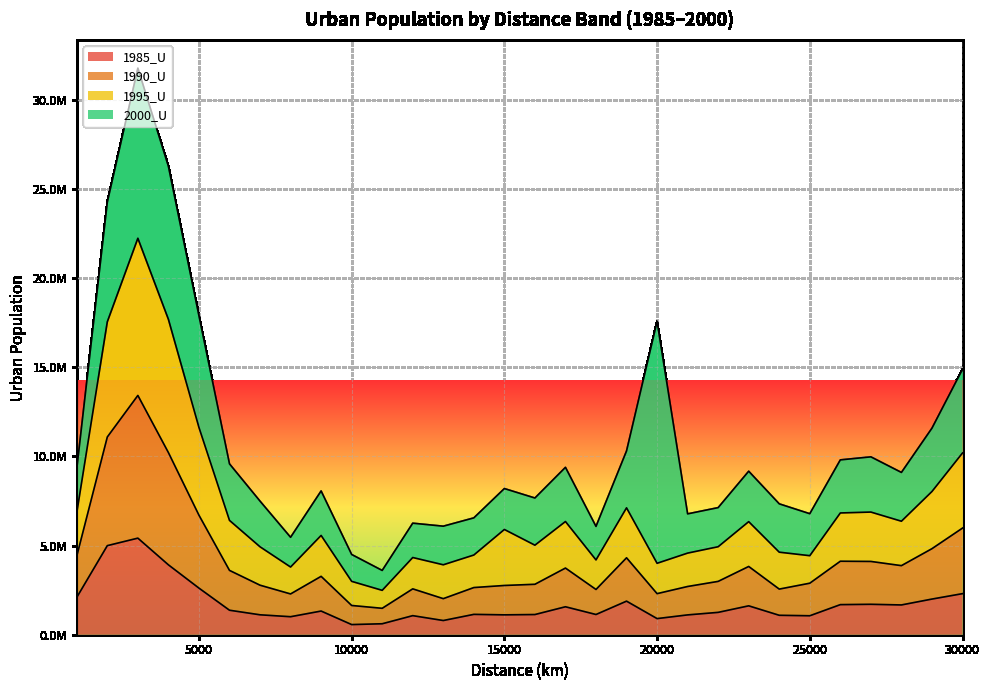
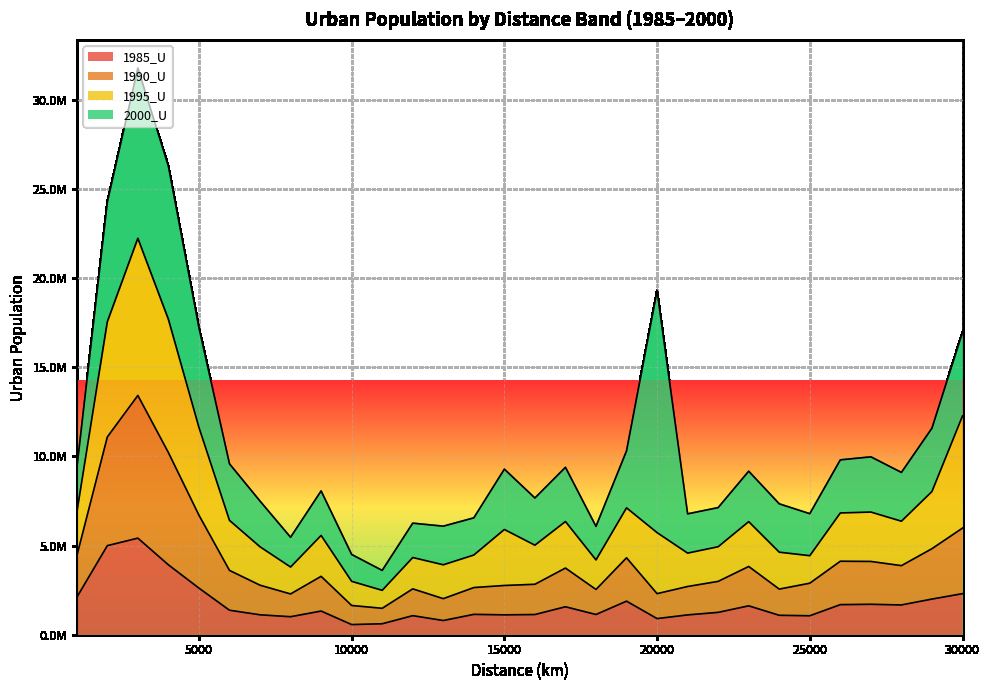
  {
    "1995_U": {
      "5000": 4900000,
      "10000": 1400000,
      "15000": 3100000,
-     "20000": 1700000,
+     "20000": 3400000,
      "25000": 1500000,
-     "30000": 4200000
+     "30000": 6300000
    },
    "2000_U": {
-     "5000": 6300000,
+     "5000": 5600000,
      "10000": 1500000,
-     "15000": 2300000,
+     "15000": 3400000,
      "20000": 13600000,
      "25000": 2400000,
      "30000": 4700000
    }
  }
